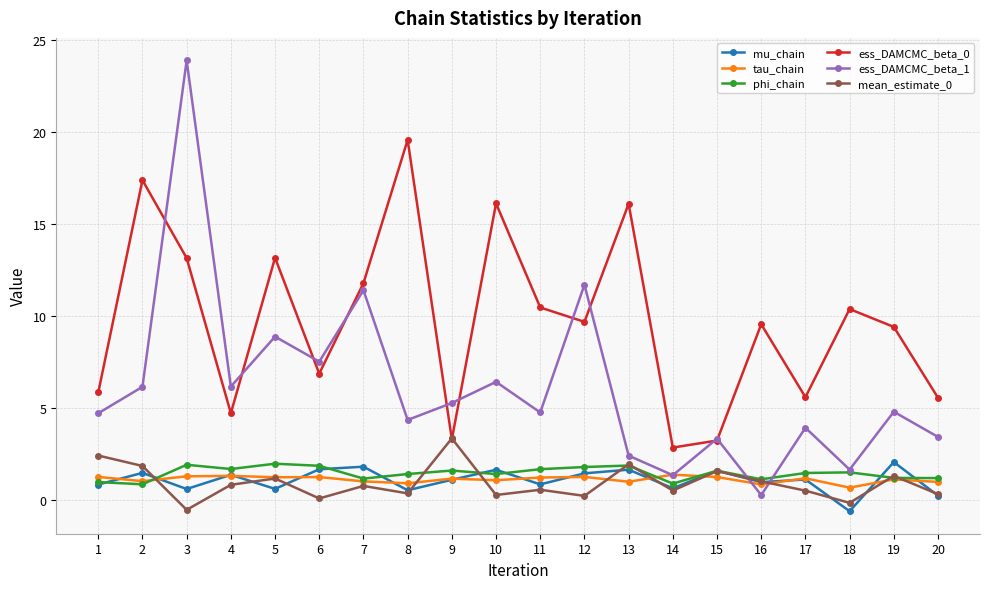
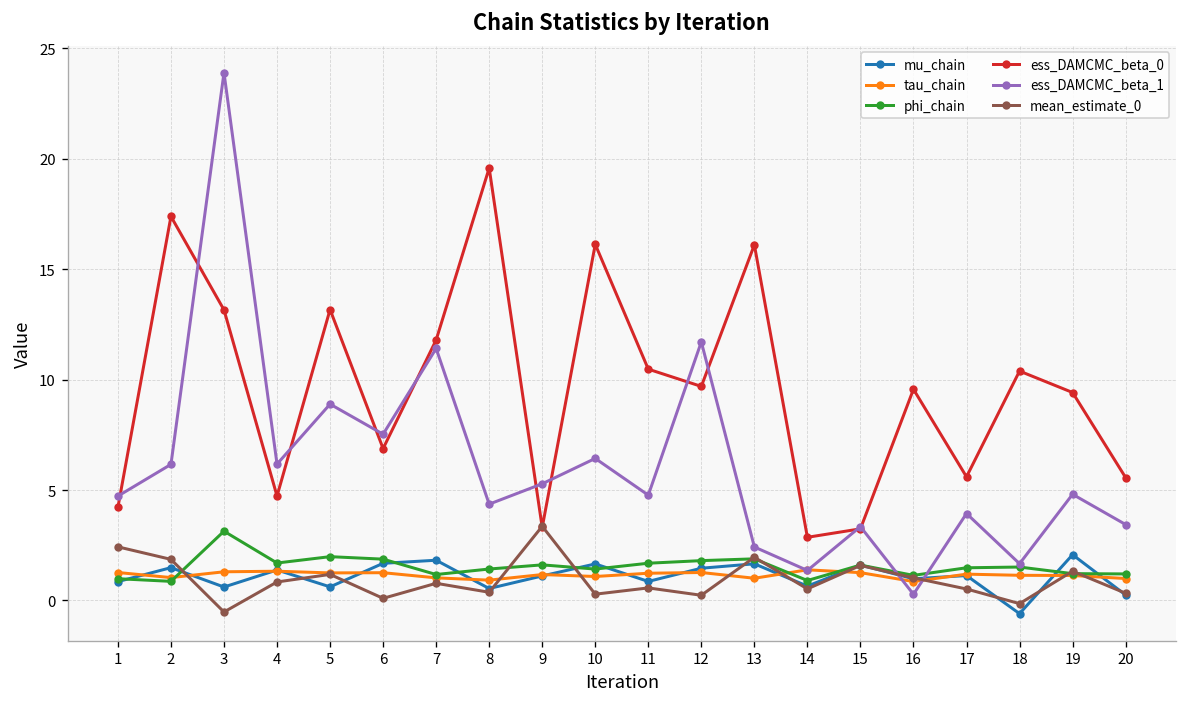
  {
    "mu_chain": {
      "2": 1.5,
      "3": 0.6,
      "5": 0.6,
      "6": 1.7,
      "7": 1.8,
      "8": 0.5,
      "10": 1.7,
      "11": 0.9,
      "12": 1.5,
      "13": 1.7,
      "18": -0.6,
      "19": 2.1
    },
    "tau_chain": {
      "1": 1.3,
      "2": 1.0,
      "3": 1.3,
      "6": 1.3,
      "7": 1.0,
      "8": 0.9,
      "10": 1.1,
      "11": 1.2,
      "12": 1.3,
      "13": 1.0,
      "15": 1.3,
-     "18": 0.7,
+     "18": 1.1,
      "20": 1.0
    },
    "phi_chain": {
      "2": 0.9,
-     "3": 1.9,
+     "3": 3.1,
      "4": 1.7,
      "5": 2.0,
      "6": 1.9,
      "7": 1.2,
      "8": 1.4,
      "9": 1.6,
      "10": 1.4,
      "11": 1.7,
      "12": 1.8,
      "14": 0.9,
      "17": 1.5,
      "18": 1.5,
      "20": 1.2
    },
    "ess_DAMCMC_beta_0": {
-     "1": 5.9,
+     "1": 4.2,
      "2": 17.4,
      "3": 13.2,
      "4": 4.7,
      "5": 13.2,
      "6": 6.9,
      "7": 11.8,
      "8": 19.6,
      "10": 16.1,
      "11": 10.5,
      "12": 9.7,
      "13": 16.1,
      "14": 2.9,
      "16": 9.6,
      "17": 5.6,
      "18": 10.4,
      "19": 9.4,
      "20": 5.6
    },
    "ess_DAMCMC_beta_1": {
      "1": 4.7,
      "2": 6.2,
      "3": 23.9,
      "4": 6.2,
      "5": 8.9,
      "6": 7.5,
      "7": 11.4,
      "8": 4.4,
      "9": 5.3,
      "10": 6.4,
      "11": 4.8,
      "12": 11.7,
      "13": 2.4,
      "16": 0.3,
      "17": 3.9,
      "18": 1.7,
      "19": 4.8,
      "20": 3.4
    },
    "mean_estimate_0": {
      "1": 2.4,
      "2": 1.9,
      "3": -0.5,
      "4": 0.8,
      "6": 0.1,
      "7": 0.8,
      "8": 0.4,
      "10": 0.3,
      "11": 0.6,
      "12": 0.2,
      "17": 0.5,
      "18": -0.1
    }
  }
